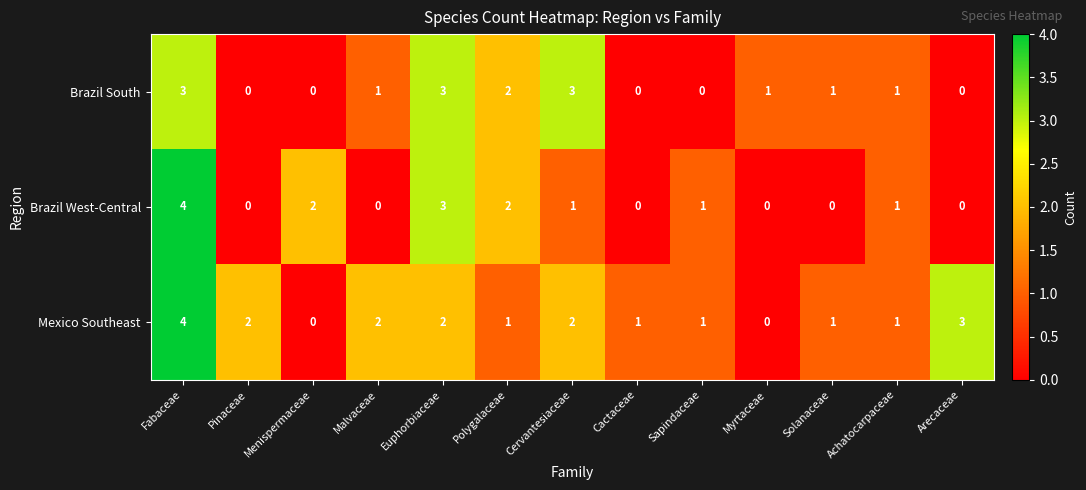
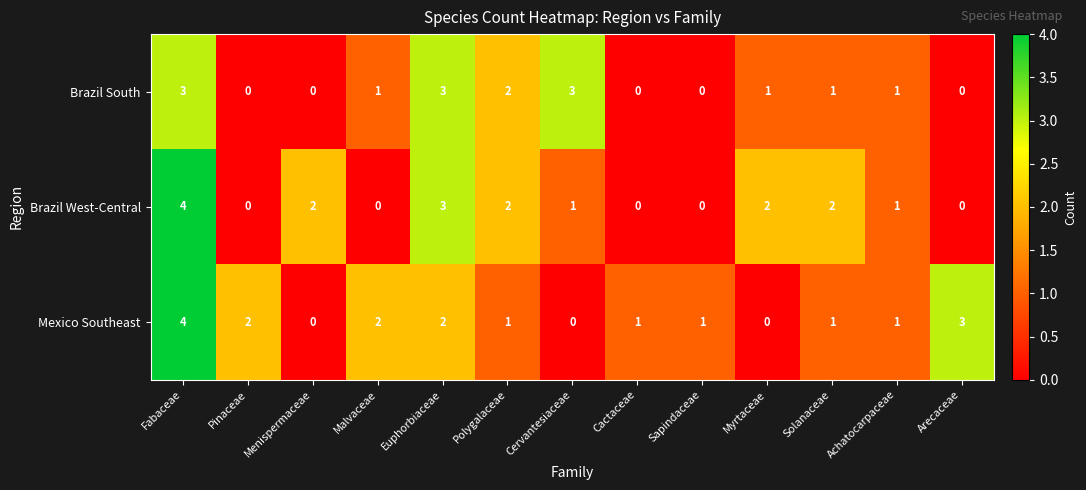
  {
    "Brazil South": {
      "Fabaceae": 3,
      "Pinaceae": 0,
      "Menispermaceae": 0,
      "Malvaceae": 1,
      "Euphorbiaceae": 3,
      "Polygalaceae": 2,
      "Cervantesiaceae": 3,
      "Cactaceae": 0,
      "Sapindaceae": 0,
      "Myrtaceae": 1,
      "Solanaceae": 1,
      "Achatocarpaceae": 1,
      "Arecaceae": 0
    },
    "Brazil West-Central": {
      "Fabaceae": 4,
      "Pinaceae": 0,
      "Menispermaceae": 2,
      "Malvaceae": 0,
      "Euphorbiaceae": 3,
      "Polygalaceae": 2,
      "Cervantesiaceae": 1,
      "Cactaceae": 0,
-     "Sapindaceae": 1,
-     "Myrtaceae": 0,
-     "Solanaceae": 0,
+     "Sapindaceae": 0,
+     "Myrtaceae": 2,
+     "Solanaceae": 2,
      "Achatocarpaceae": 1,
      "Arecaceae": 0
    },
    "Mexico Southeast": {
      "Fabaceae": 4,
      "Pinaceae": 2,
      "Menispermaceae": 0,
      "Malvaceae": 2,
      "Euphorbiaceae": 2,
      "Polygalaceae": 1,
-     "Cervantesiaceae": 2,
+     "Cervantesiaceae": 0,
      "Cactaceae": 1,
      "Sapindaceae": 1,
      "Myrtaceae": 0,
      "Solanaceae": 1,
      "Achatocarpaceae": 1,
      "Arecaceae": 3
    }
  }
